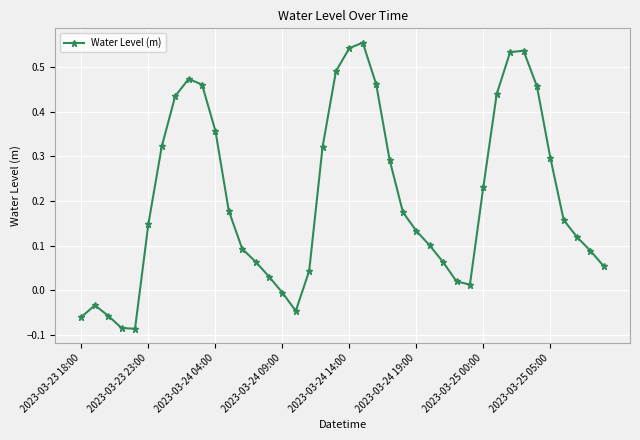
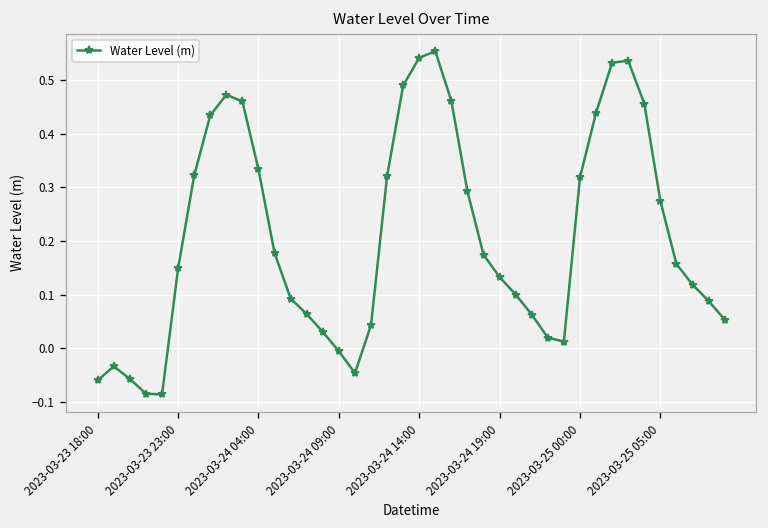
  {
    "2023-03-23 18:00": -0.06,
    "2023-03-23 23:00": 0.15,
-   "2023-03-24 04:00": 0.36,
+   "2023-03-24 04:00": 0.33,
    "2023-03-24 09:00": -0.01,
    "2023-03-24 14:00": 0.54,
    "2023-03-24 19:00": 0.13,
-   "2023-03-25 00:00": 0.23,
-   "2023-03-25 05:00": 0.30
+   "2023-03-25 00:00": 0.32,
+   "2023-03-25 05:00": 0.28
  }
